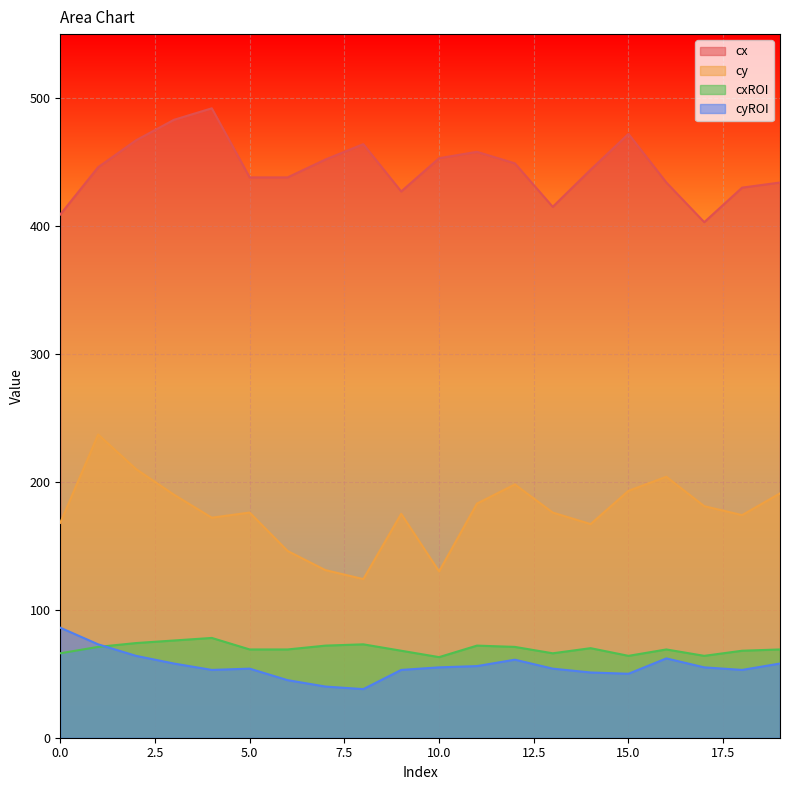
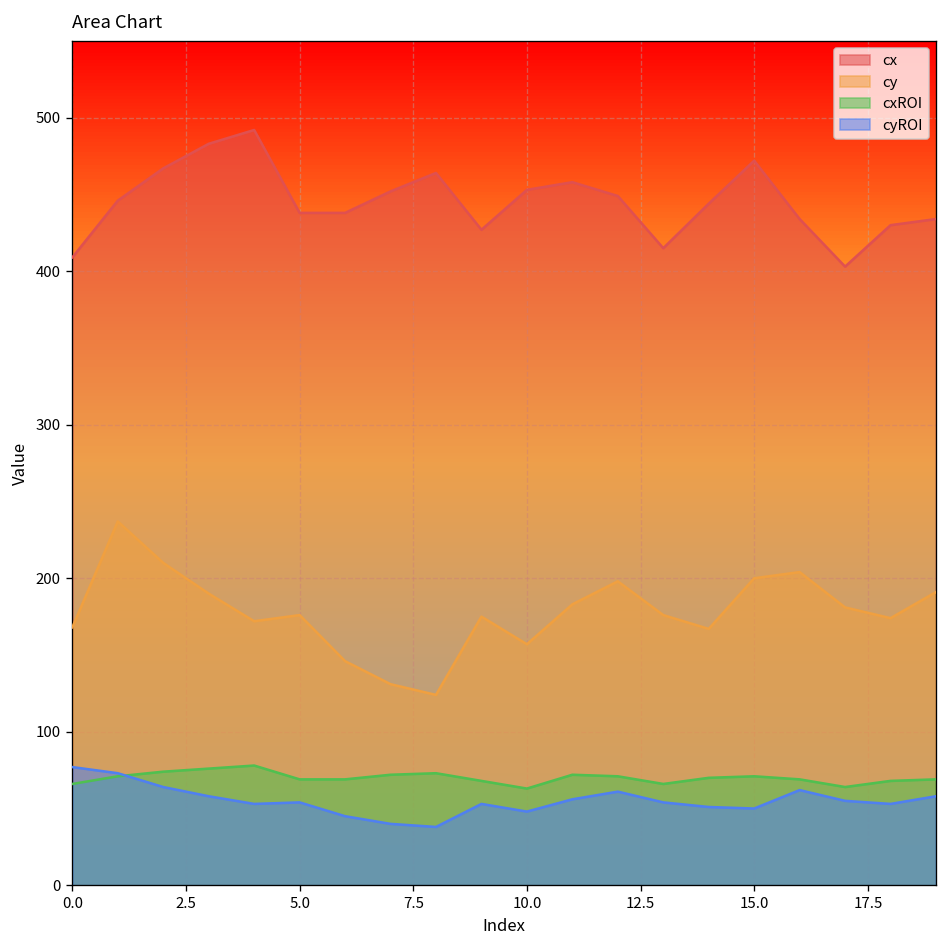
  {
    "cx": {
      "0.0": 409,
      "5.0": 438,
      "10.0": 453,
      "15.0": 472
    },
    "cy": {
      "0.0": 168,
      "5.0": 176,
-     "10.0": 130,
-     "15.0": 193
+     "10.0": 157,
+     "15.0": 200
    },
    "cxROI": {
      "0.0": 66,
      "5.0": 69,
      "10.0": 63,
-     "15.0": 64
+     "15.0": 71
    },
    "cyROI": {
-     "0.0": 86,
+     "0.0": 77,
      "5.0": 54,
-     "10.0": 55,
+     "10.0": 48,
      "15.0": 50
    }
  }
